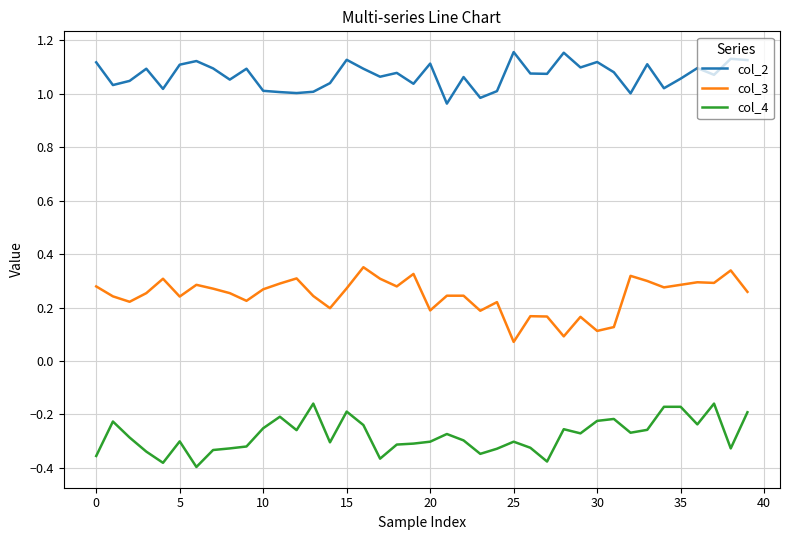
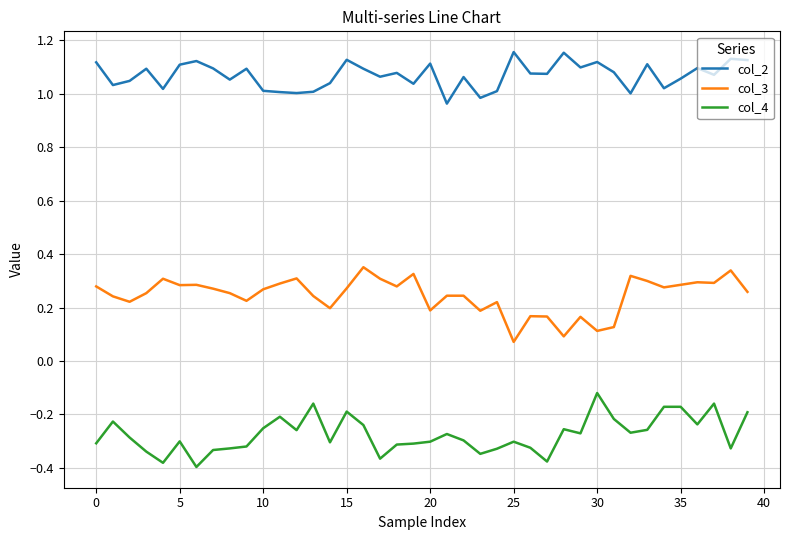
  {
    "col_2": {
      "0": 1.12,
      "5": 1.11,
      "10": 1.01,
      "15": 1.13,
      "20": 1.11,
      "25": 1.16,
      "30": 1.12,
      "35": 1.06
    },
    "col_3": {
      "0": 0.28,
-     "5": 0.24,
+     "5": 0.28,
      "10": 0.27,
      "15": 0.27,
      "20": 0.19,
      "25": 0.07,
      "30": 0.11,
      "35": 0.29
    },
    "col_4": {
-     "0": -0.36,
+     "0": -0.31,
      "5": -0.30,
      "10": -0.25,
      "15": -0.19,
      "20": -0.30,
      "25": -0.30,
-     "30": -0.22,
+     "30": -0.12,
      "35": -0.17
    }
  }
